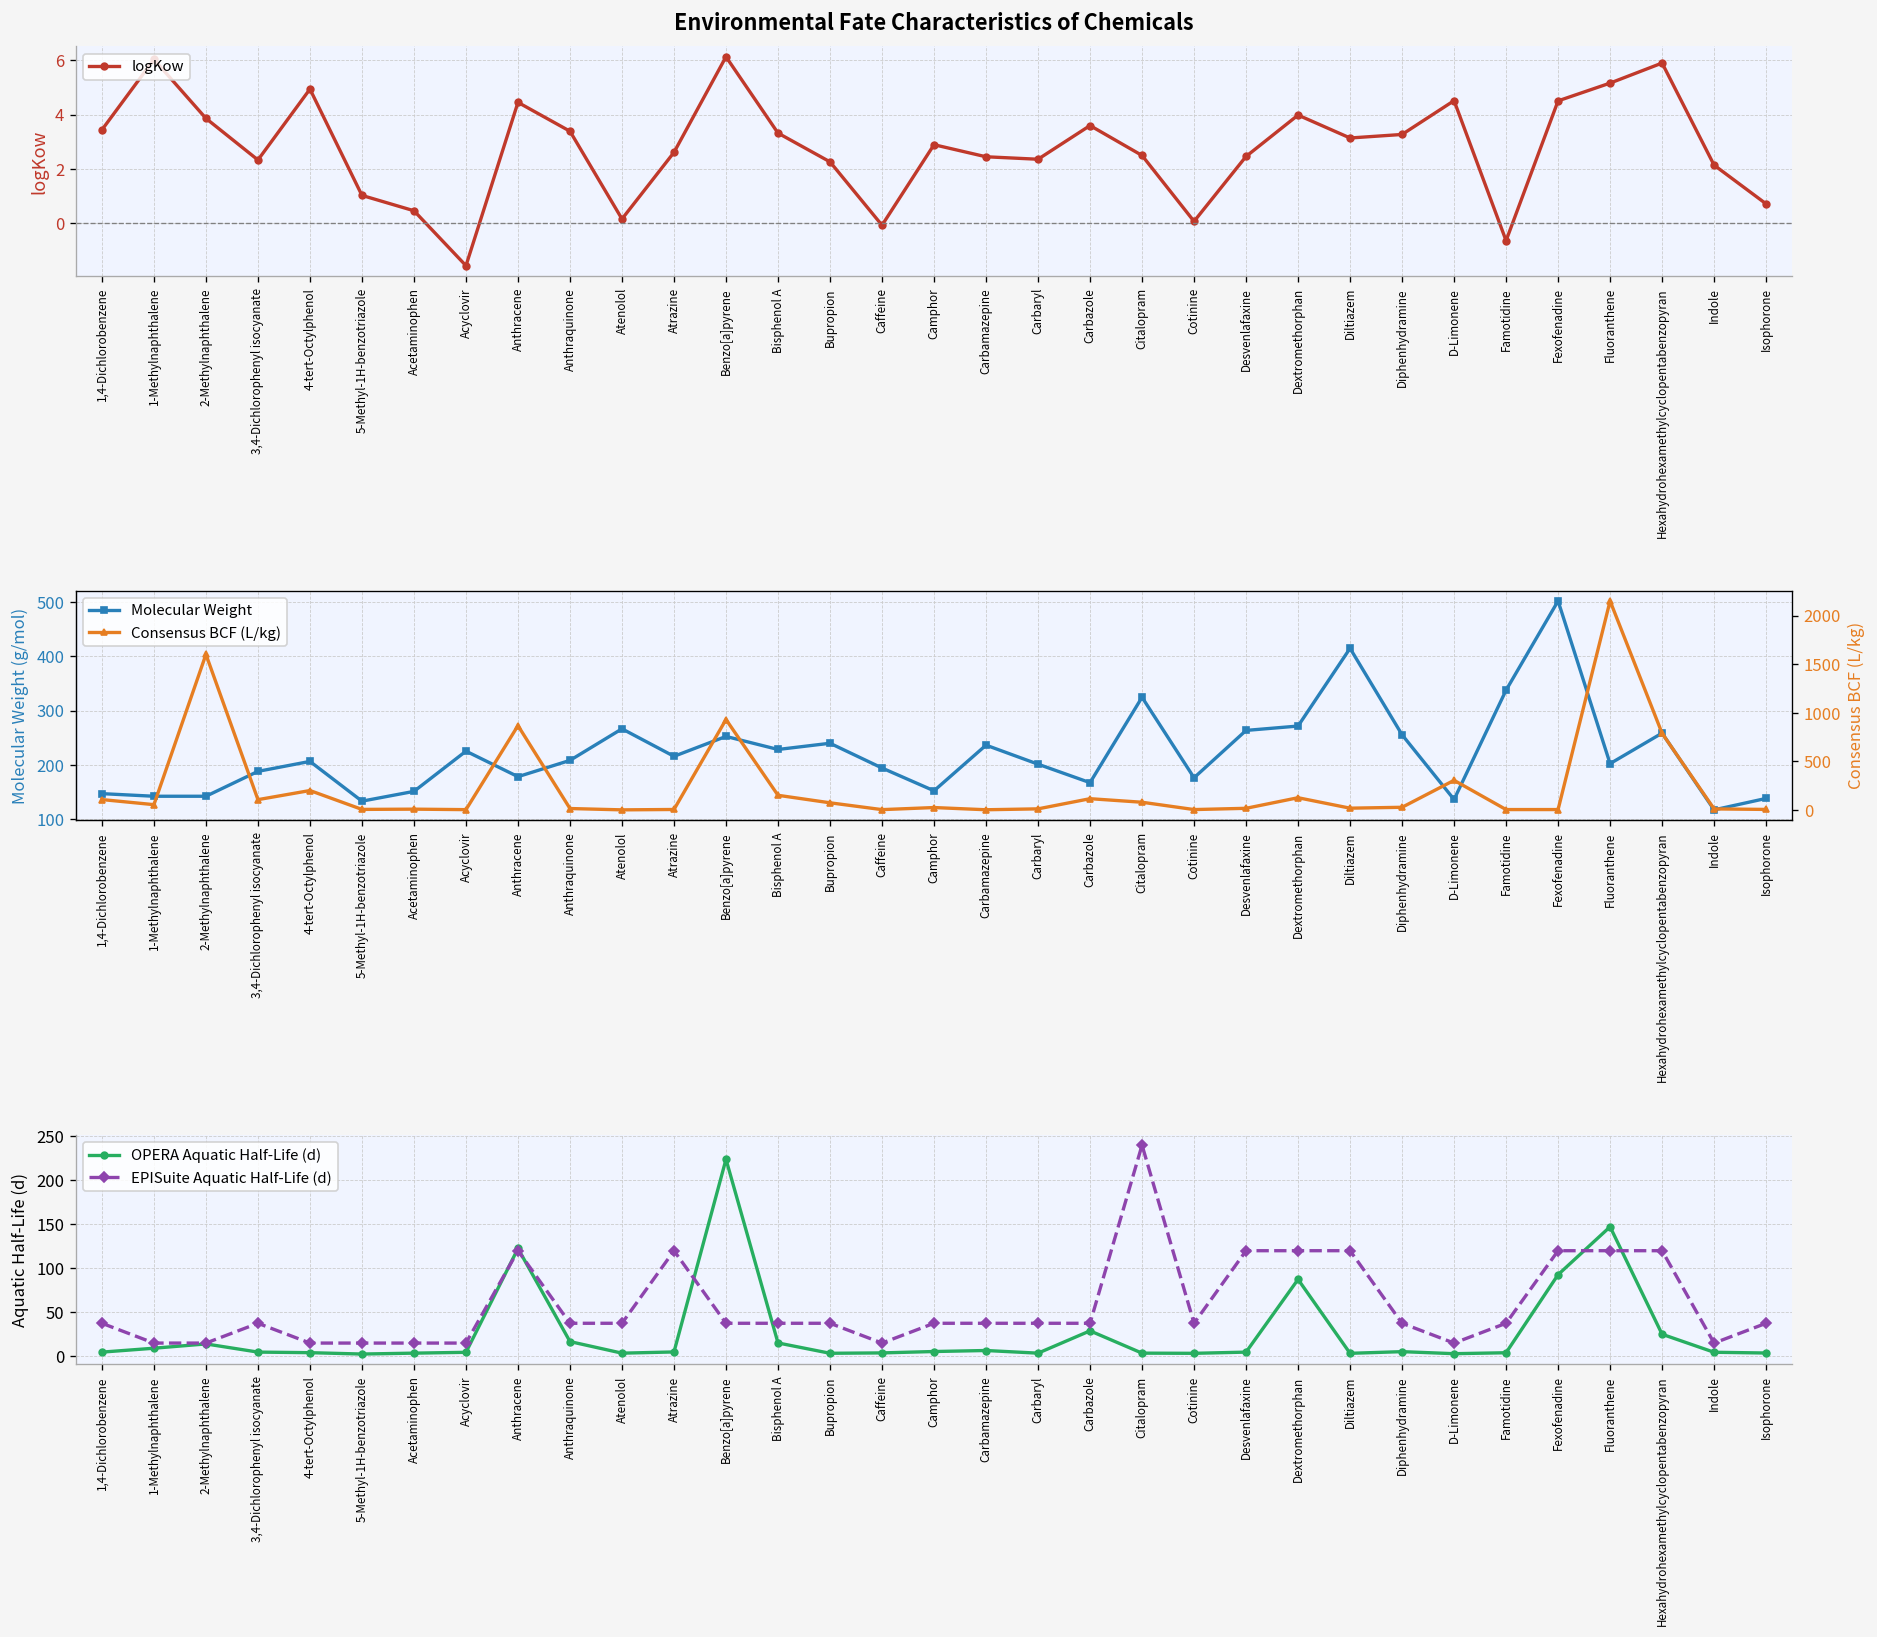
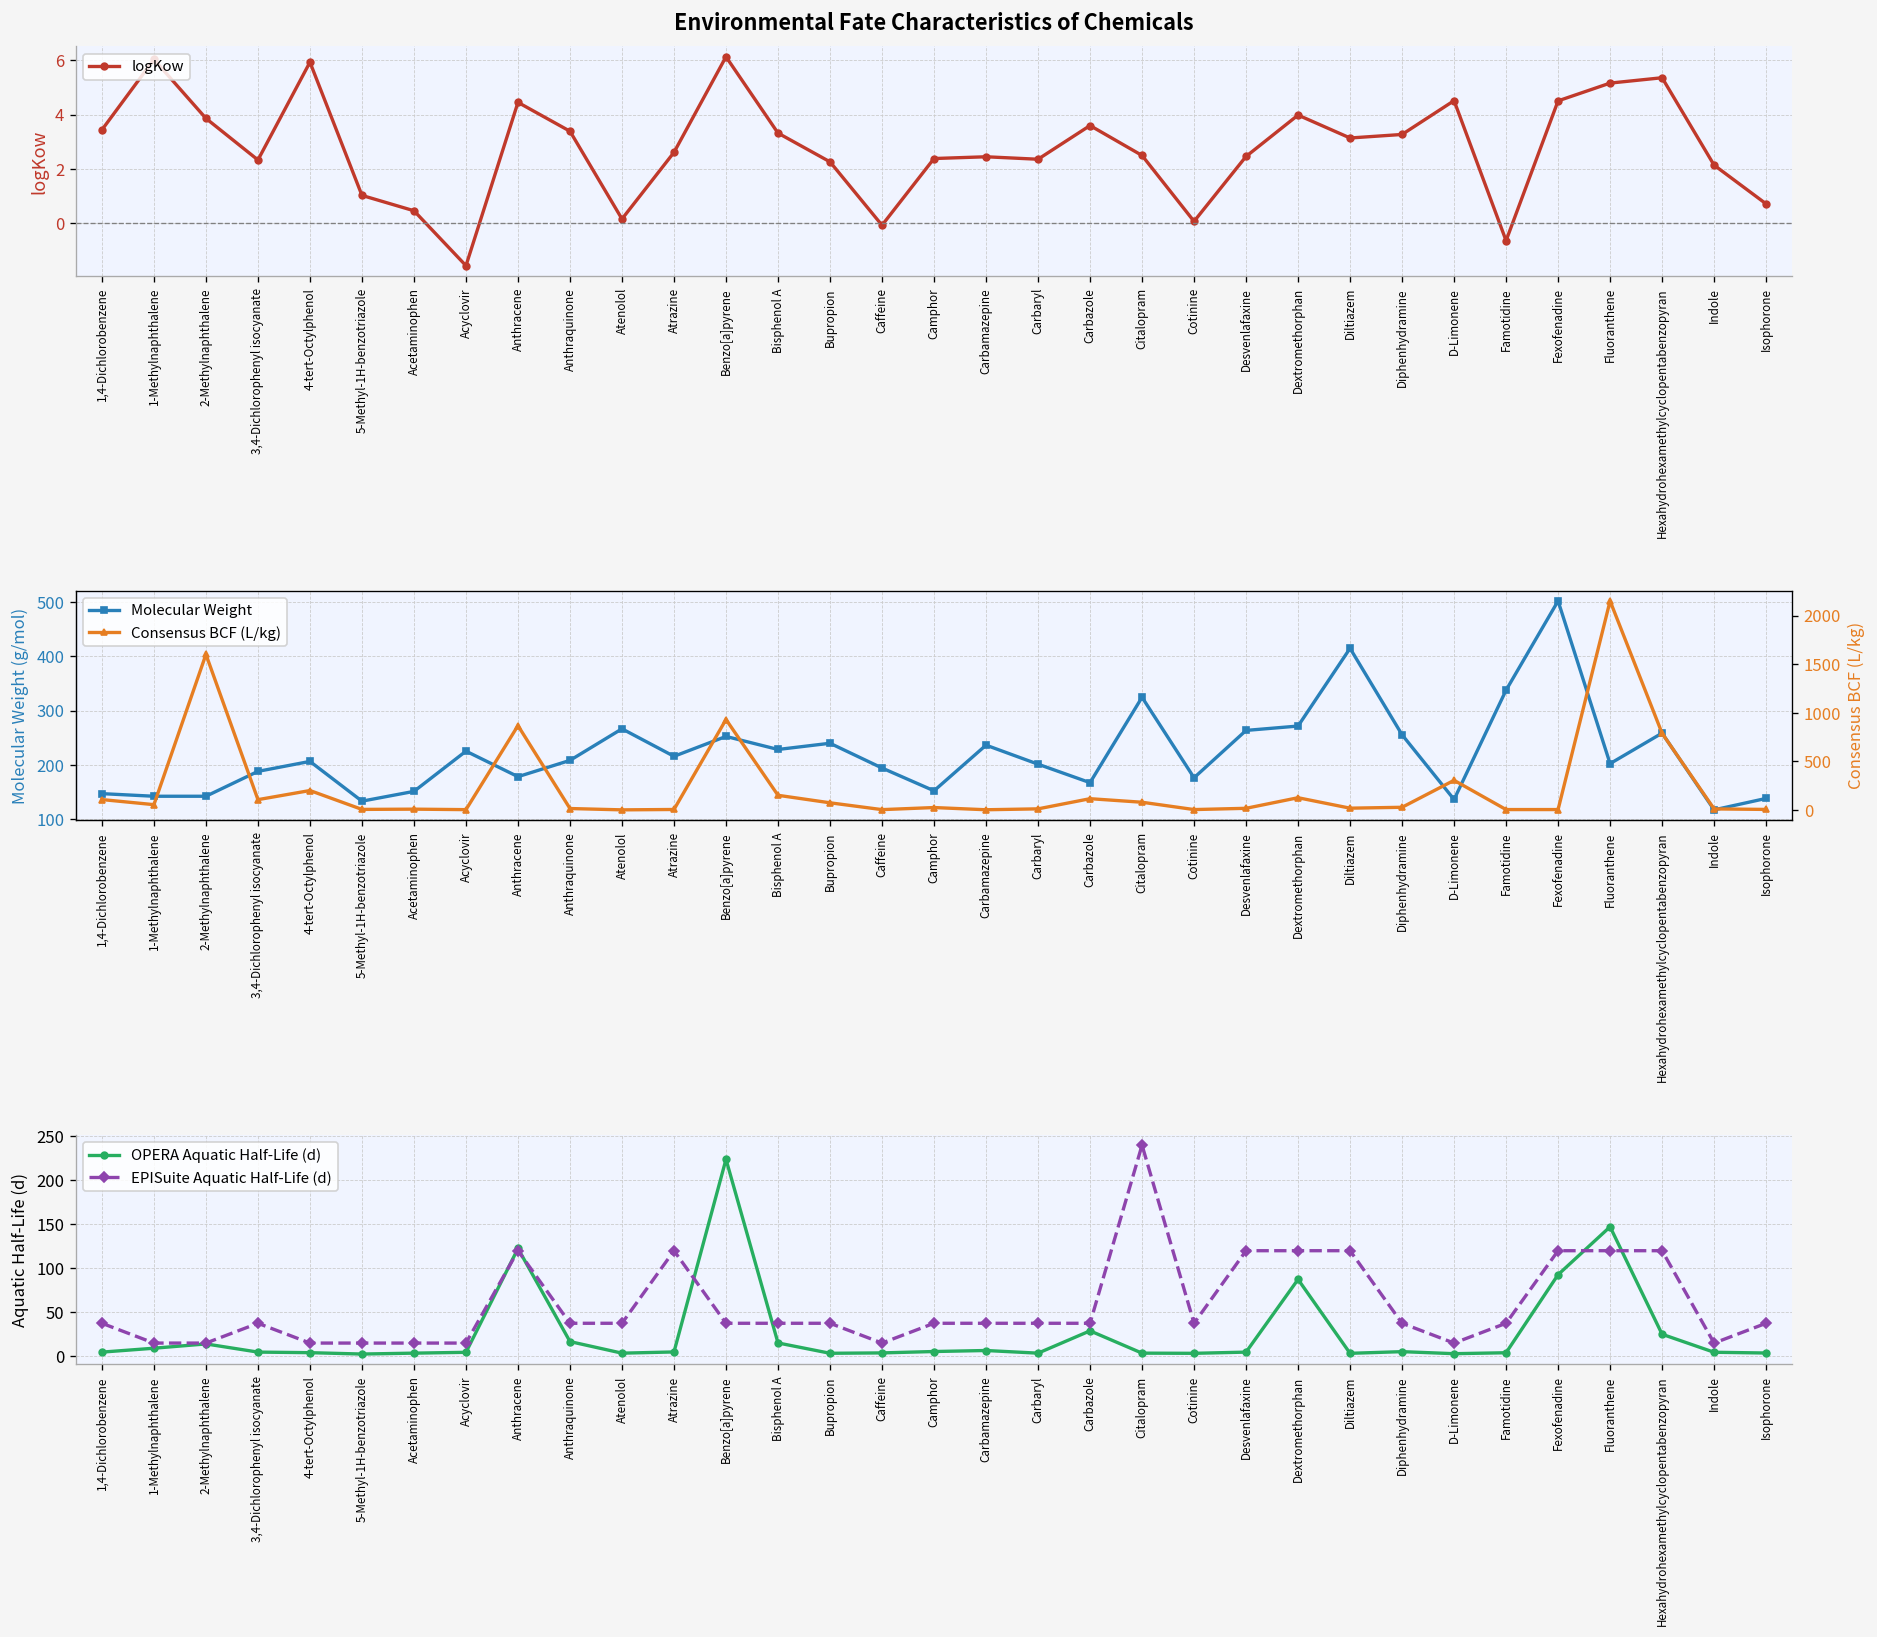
  {
    "Environmental Fate Characteristics of Chemicals": {
      "1,4-Dichlorobenzene": 3.4,
      "2-Methylnaphthalene": 3.9,
      "3,4-Dichlorophenyl isocyanate": 2.3,
-     "4-tert-Octylphenol": 4.9,
+     "4-tert-Octylphenol": 5.9,
      "5-Methyl-1H-benzotriazole": 1.0,
      "Acetaminophen": 0.5,
      "Acyclovir": -1.6,
      "Anthracene": 4.5,
      "Anthraquinone": 3.4,
      "Atenolol": 0.2,
      "Atrazine": 2.6,
      "Benzo[a]pyrene": 6.1,
      "Bisphenol A": 3.3,
      "Bupropion": 2.3,
      "Caffeine": -0.1,
-     "Camphor": 2.9,
+     "Camphor": 2.4,
      "Carbamazepine": 2.4,
      "Carbaryl": 2.4,
      "Carbazole": 3.6,
      "Citalopram": 2.5,
      "Cotinine": 0.1,
      "Desvenlafaxine": 2.5,
      "Dextromethorphan": 4.0,
      "Diltiazem": 3.1,
      "Diphenhydramine": 3.3,
      "D-Limonene": 4.5,
      "Famotidine": -0.6,
      "Fexofenadine": 4.5,
      "Fluoranthene": 5.2,
-     "Hexahydrohexamethylcyclopentabenzopyran": 5.9,
+     "Hexahydrohexamethylcyclopentabenzopyran": 5.4,
      "Indole": 2.1,
      "Isophorone": 0.7
    }
  }
